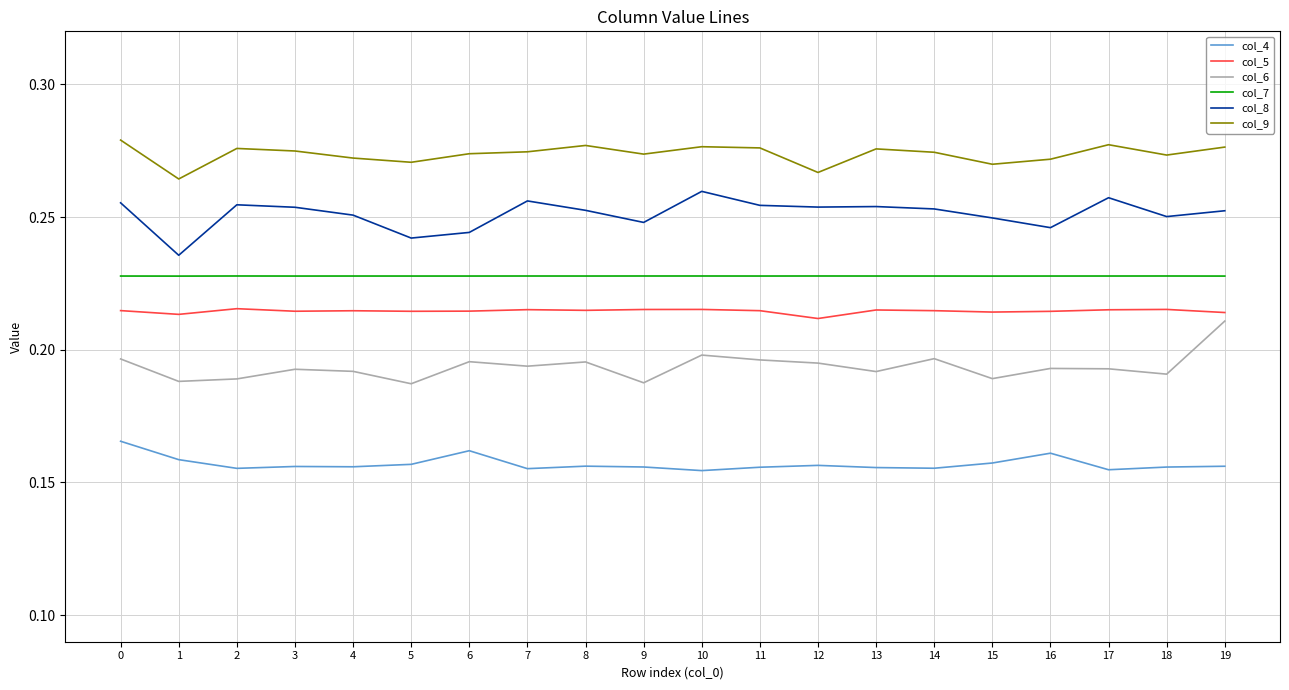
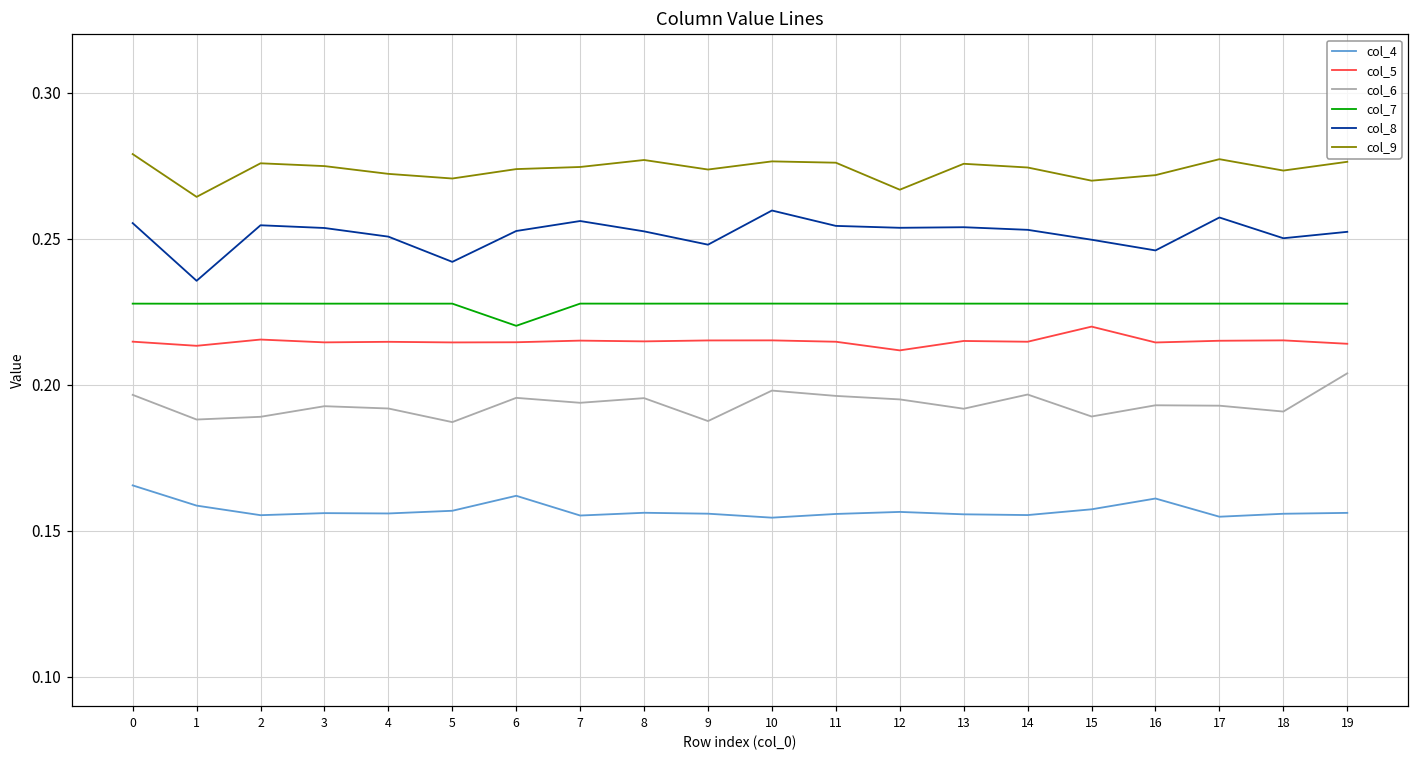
  {
    "col_4": {
      "0": 0.166,
      "1": 0.159,
      "2": 0.155,
      "3": 0.156,
      "4": 0.156,
      "5": 0.157,
      "6": 0.162,
      "7": 0.155,
      "8": 0.156,
      "9": 0.156,
      "10": 0.154,
      "11": 0.156,
      "12": 0.156,
      "13": 0.156,
      "14": 0.155,
      "15": 0.157,
      "16": 0.161,
      "17": 0.155,
      "18": 0.156,
      "19": 0.156
    },
    "col_5": {
      "0": 0.215,
      "1": 0.213,
      "2": 0.215,
      "3": 0.215,
      "4": 0.215,
      "5": 0.215,
      "6": 0.215,
      "7": 0.215,
      "8": 0.215,
      "9": 0.215,
      "10": 0.215,
      "11": 0.215,
      "12": 0.212,
      "13": 0.215,
      "14": 0.215,
-     "15": 0.214,
+     "15": 0.220,
      "16": 0.214,
      "17": 0.215,
      "18": 0.215,
      "19": 0.214
    },
    "col_6": {
      "0": 0.197,
      "1": 0.188,
      "2": 0.189,
      "3": 0.193,
      "4": 0.192,
      "5": 0.187,
      "6": 0.196,
      "7": 0.194,
      "8": 0.195,
      "9": 0.188,
      "10": 0.198,
      "11": 0.196,
      "12": 0.195,
      "13": 0.192,
      "14": 0.197,
      "15": 0.189,
      "16": 0.193,
      "17": 0.193,
      "18": 0.191,
-     "19": 0.211
+     "19": 0.204
    },
    "col_7": {
      "0": 0.228,
      "1": 0.228,
      "2": 0.228,
      "3": 0.228,
      "4": 0.228,
      "5": 0.228,
-     "6": 0.228,
+     "6": 0.220,
      "7": 0.228,
      "8": 0.228,
      "9": 0.228,
      "10": 0.228,
      "11": 0.228,
      "12": 0.228,
      "13": 0.228,
      "14": 0.228,
      "15": 0.228,
      "16": 0.228,
      "17": 0.228,
      "18": 0.228,
      "19": 0.228
    },
    "col_8": {
      "0": 0.255,
      "1": 0.236,
      "2": 0.255,
      "3": 0.254,
      "4": 0.251,
      "5": 0.242,
-     "6": 0.244,
+     "6": 0.253,
      "7": 0.256,
      "8": 0.253,
      "9": 0.248,
      "10": 0.260,
      "11": 0.254,
      "12": 0.254,
      "13": 0.254,
      "14": 0.253,
      "15": 0.250,
      "16": 0.246,
      "17": 0.257,
      "18": 0.250,
      "19": 0.252
    },
    "col_9": {
      "0": 0.279,
      "1": 0.264,
      "2": 0.276,
      "3": 0.275,
      "4": 0.272,
      "5": 0.271,
      "6": 0.274,
      "7": 0.275,
      "8": 0.277,
      "9": 0.274,
      "10": 0.277,
      "11": 0.276,
      "12": 0.267,
      "13": 0.276,
      "14": 0.274,
      "15": 0.270,
      "16": 0.272,
      "17": 0.277,
      "18": 0.273,
      "19": 0.276
    }
  }
